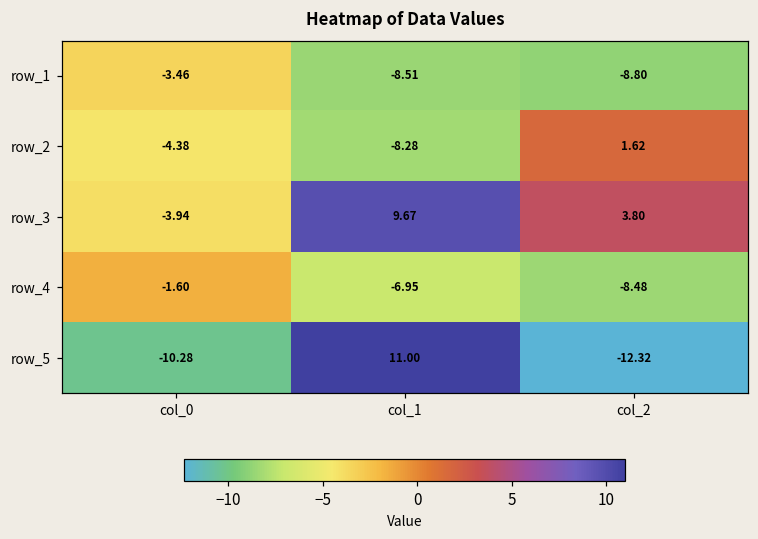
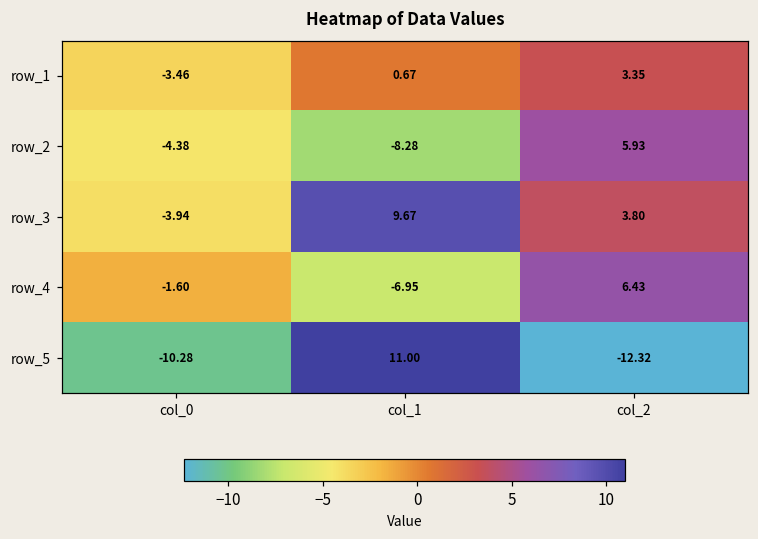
  {
    "row_1": {
      "col_0": -3.46,
-     "col_1": -8.51,
-     "col_2": -8.80
+     "col_1": 0.67,
+     "col_2": 3.35
    },
    "row_2": {
      "col_0": -4.38,
      "col_1": -8.28,
-     "col_2": 1.62
+     "col_2": 5.93
    },
    "row_3": {
      "col_0": -3.94,
      "col_1": 9.67,
      "col_2": 3.80
    },
    "row_4": {
      "col_0": -1.60,
      "col_1": -6.95,
-     "col_2": -8.48
+     "col_2": 6.43
    },
    "row_5": {
      "col_0": -10.28,
      "col_1": 11.00,
      "col_2": -12.32
    }
  }
